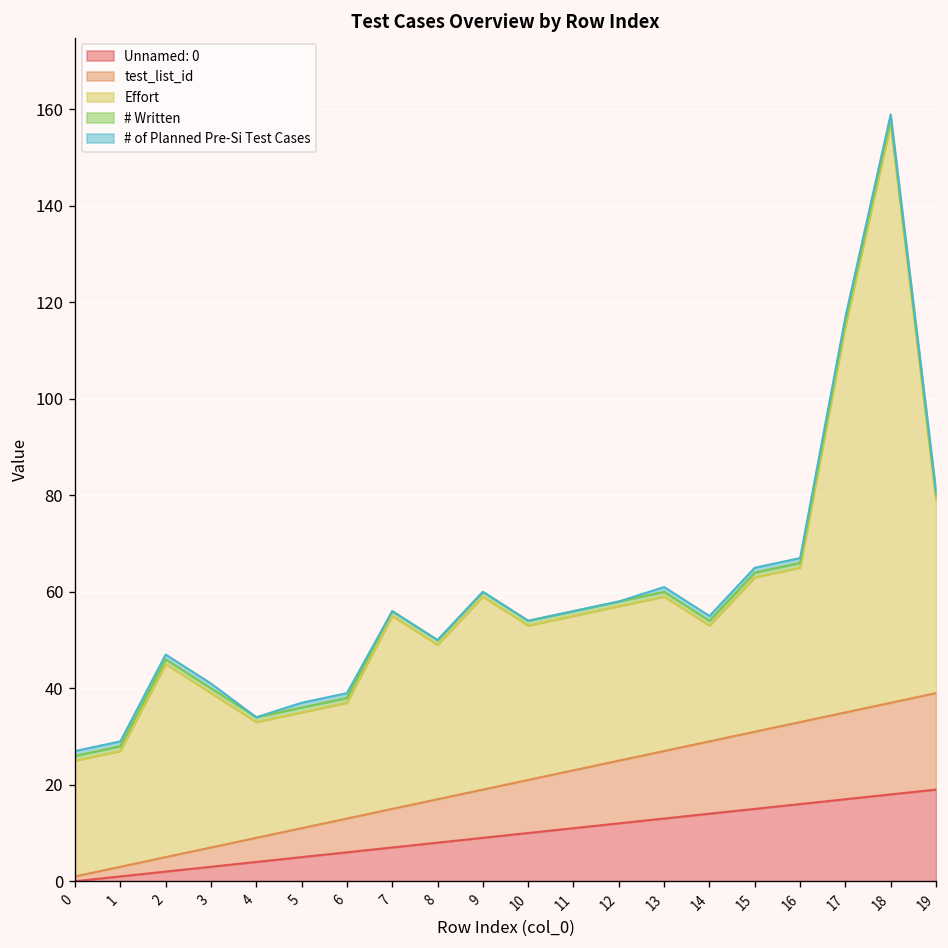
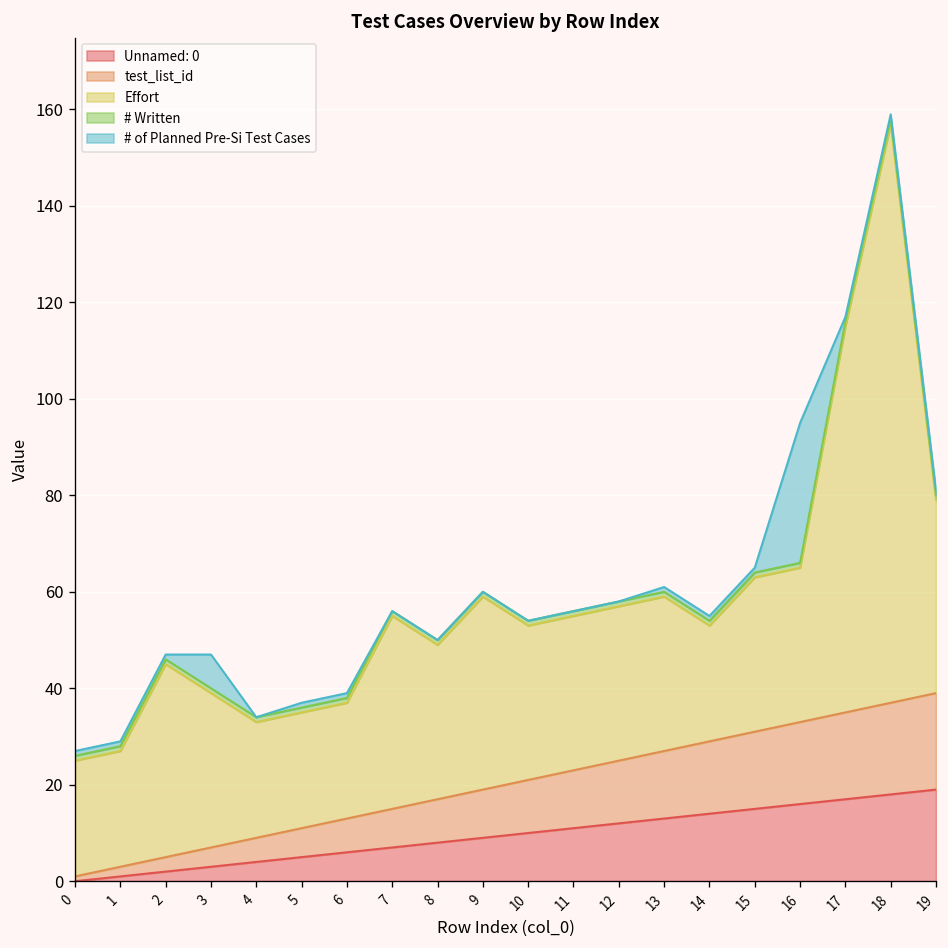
  {
    "# Written": {
      "0": 1,
      "1": 1,
      "2": 1,
      "3": 1,
      "5": 1,
      "6": 1,
      "13": 1,
      "14": 1,
      "15": 1,
      "16": 1,
      "17": 1,
      "18": 1,
      "19": 1
    },
    "# of Planned Pre-Si Test Cases": {
      "0": 1,
      "1": 1,
      "2": 1,
-     "3": 1,
+     "3": 7,
      "5": 1,
      "6": 1,
      "13": 1,
      "14": 1,
      "15": 1,
-     "16": 1,
+     "16": 29,
      "17": 1,
      "18": 1,
      "19": 1
    }
  }
